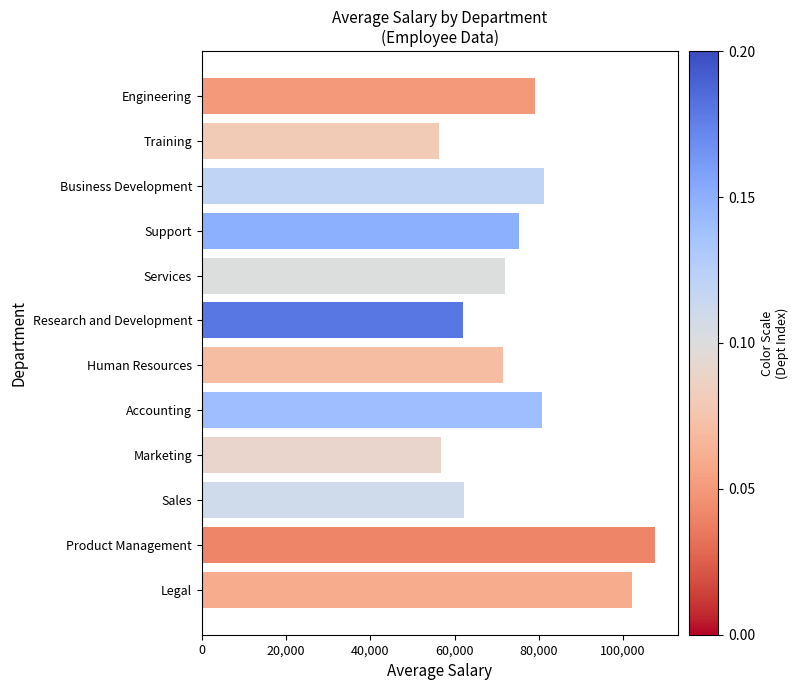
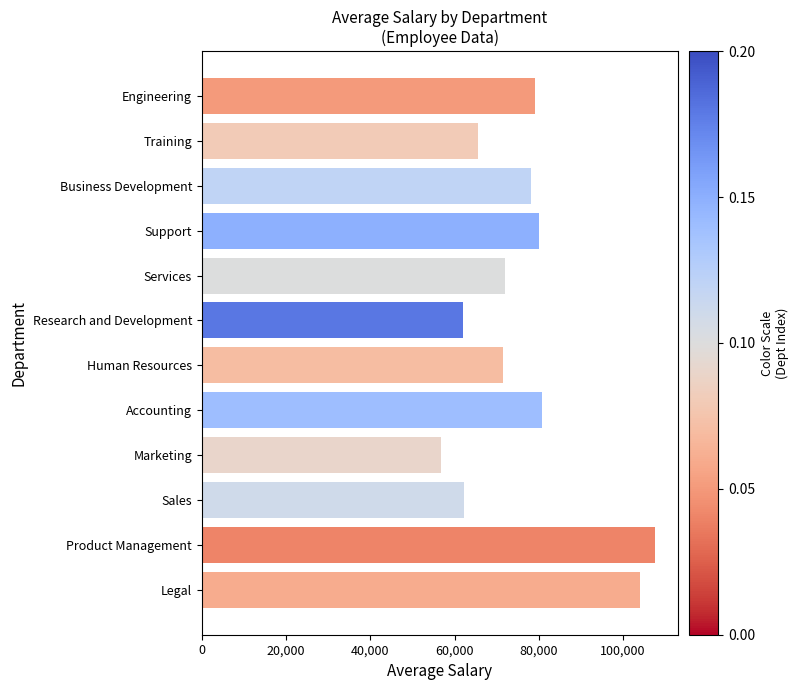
  {
    "Engineering": "79,000",
-   "Training": "56,000",
-   "Business Development": "81,000",
-   "Support": "75,000",
+   "Training": "65,000",
+   "Business Development": "78,000",
+   "Support": "80,000",
    "Services": "72,000",
    "Research and Development": "62,000",
    "Human Resources": "71,000",
    "Accounting": "81,000",
    "Marketing": "57,000",
    "Sales": "62,000",
    "Product Management": "108,000",
-   "Legal": "102,000"
+   "Legal": "104,000"
  }
